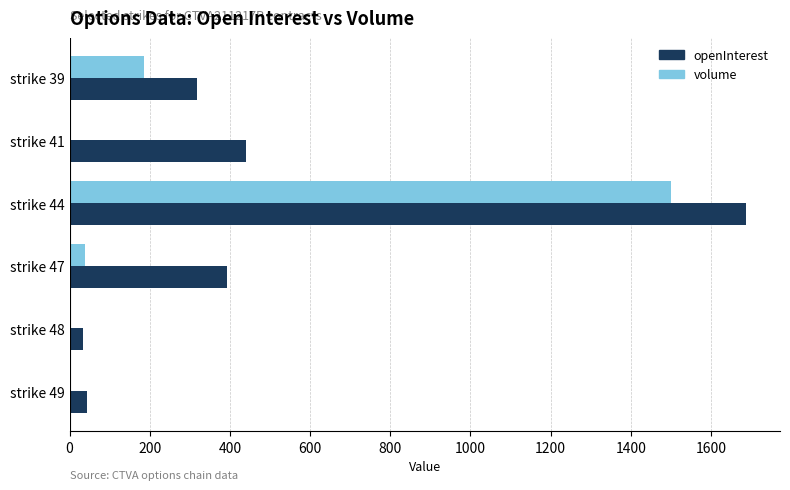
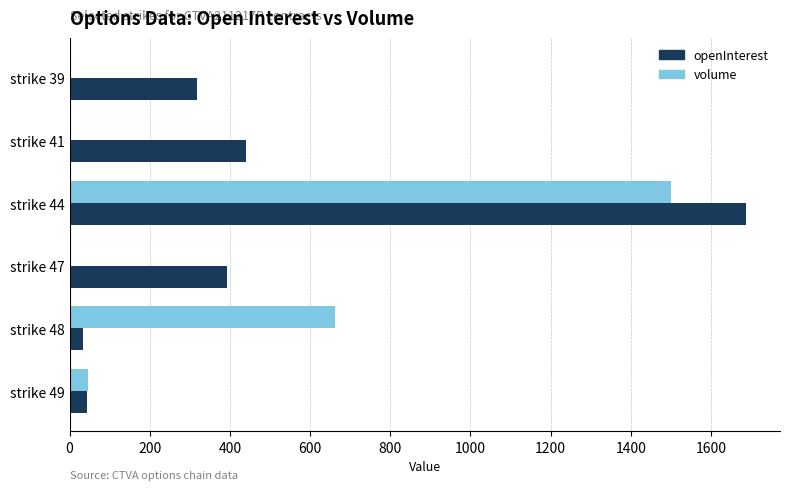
  {
    "openInterest": {
      "strike 39": 320,
      "strike 41": 440,
      "strike 44": 1690,
      "strike 47": 390,
      "strike 48": 30,
      "strike 49": 40
    },
    "volume": {
-     "strike 39": 190,
+     "strike 39": 0,
      "strike 44": 1500,
-     "strike 47": 40,
-     "strike 48": 0,
-     "strike 49": 0
+     "strike 47": 0,
+     "strike 48": 660,
+     "strike 49": 50
    }
  }
